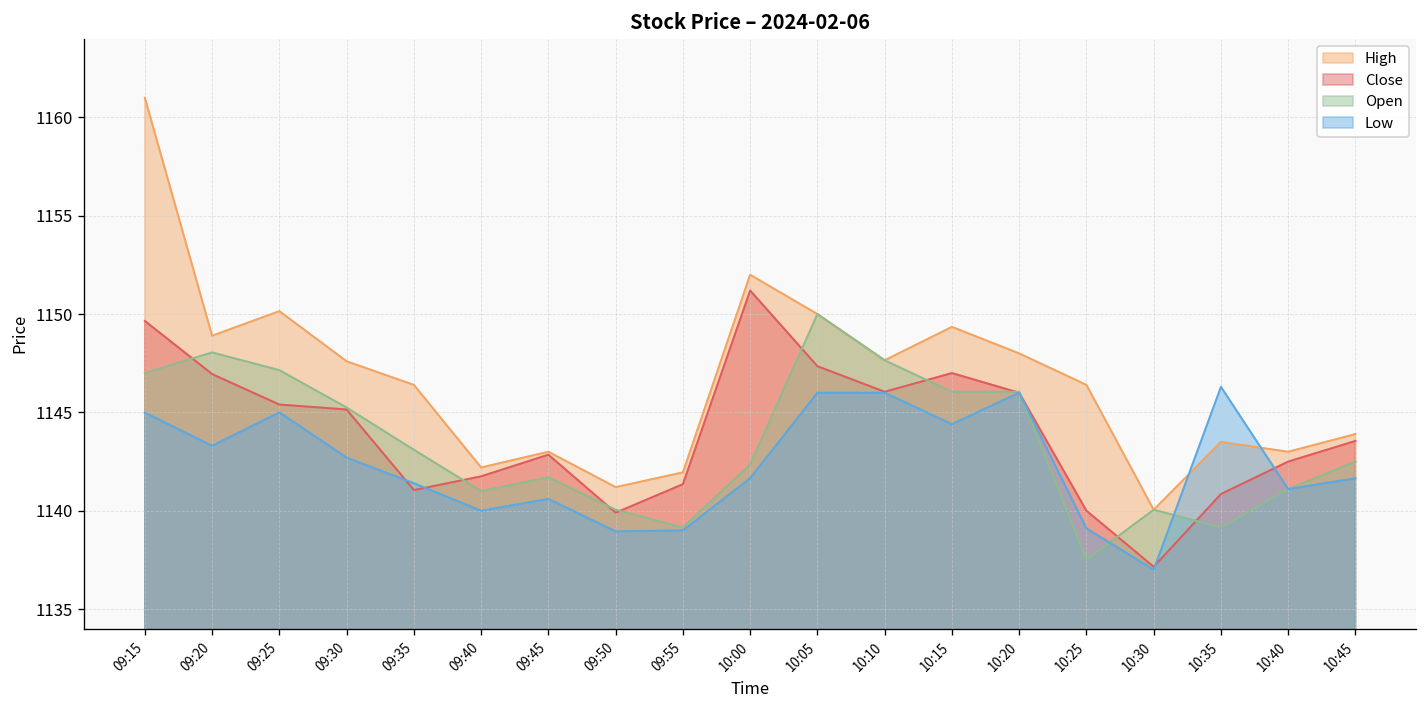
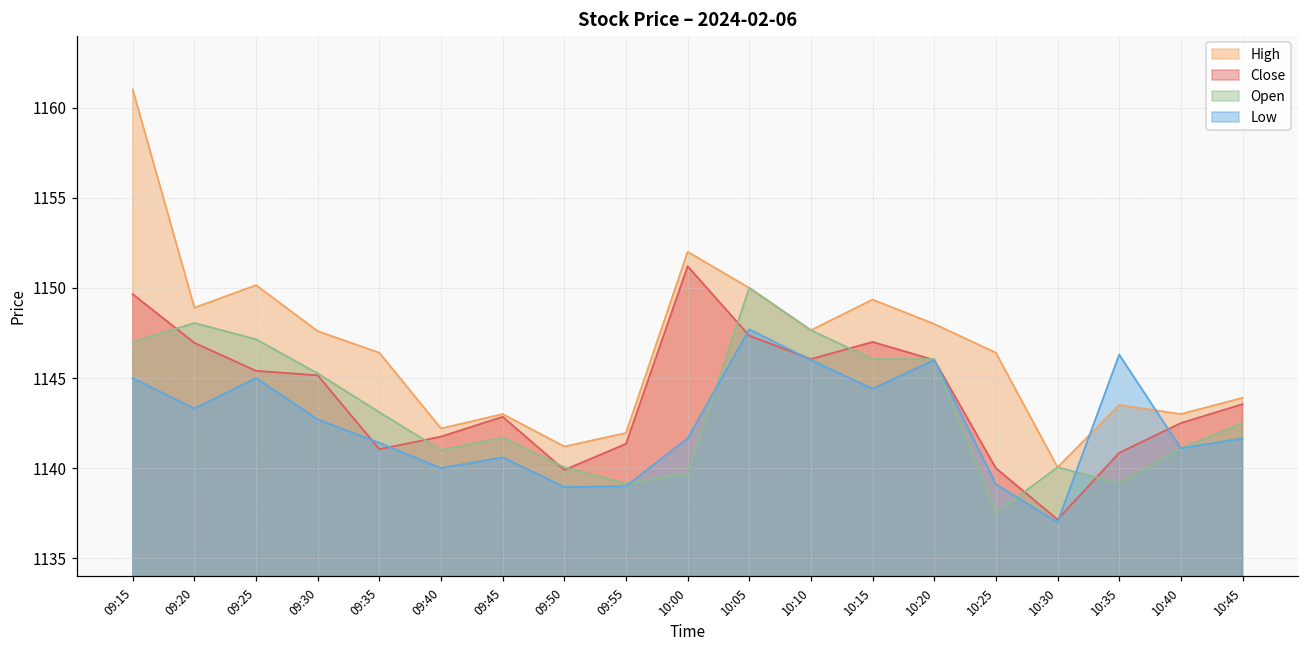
  {
    "Open": {
      "09:15": 1147.0,
      "09:20": 1148.1,
      "09:25": 1147.2,
      "09:35": 1143.1,
      "09:40": 1141.0,
      "09:45": 1141.7,
-     "10:00": 1142.4,
+     "10:00": 1139.7,
      "10:15": 1146.1,
      "10:25": 1137.5,
      "10:35": 1139.2,
      "10:45": 1142.5
    },
    "Low": {
      "09:15": 1145.0,
      "09:20": 1143.3,
      "09:25": 1145.0,
      "09:30": 1142.7,
      "09:35": 1141.4,
      "09:40": 1140.0,
      "09:45": 1140.6,
      "09:50": 1139.0,
      "10:00": 1141.7,
-     "10:05": 1146.0,
+     "10:05": 1147.7,
      "10:15": 1144.4,
      "10:25": 1139.1,
      "10:35": 1146.3,
      "10:45": 1141.7
    }
  }
